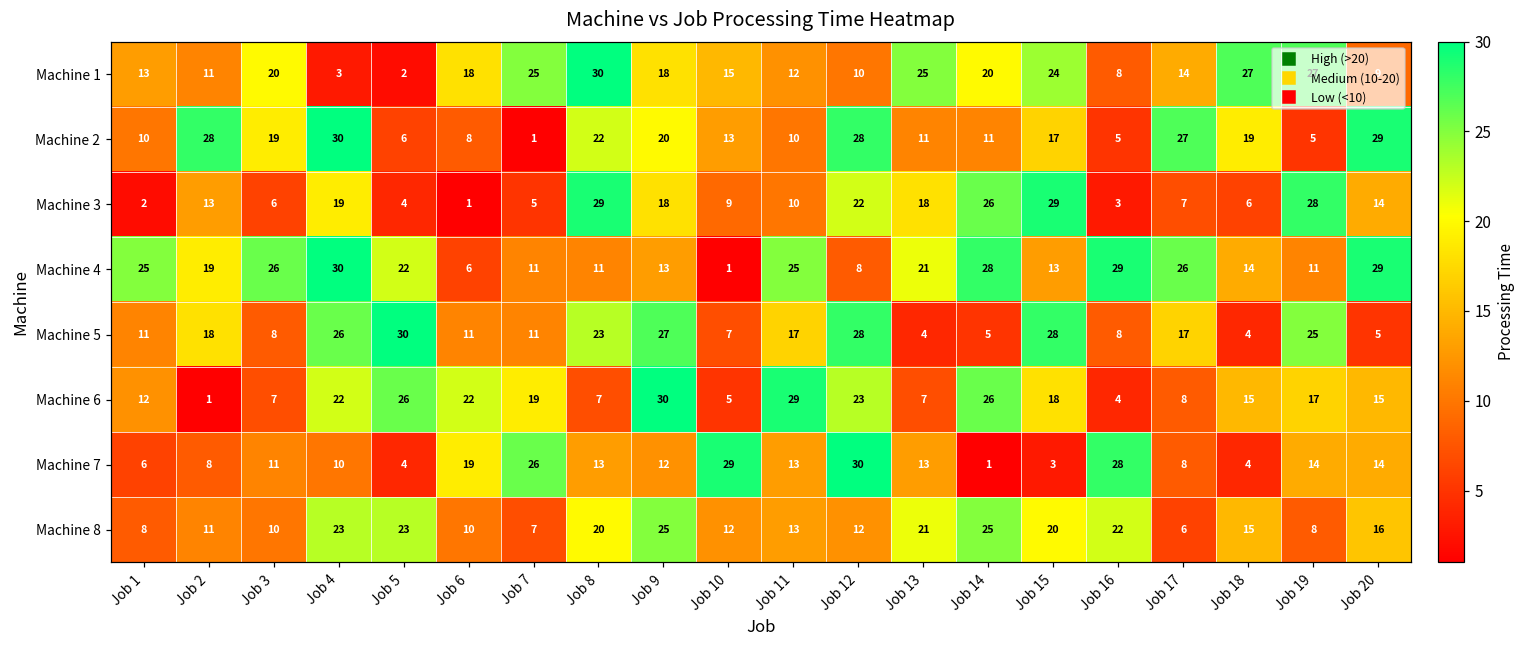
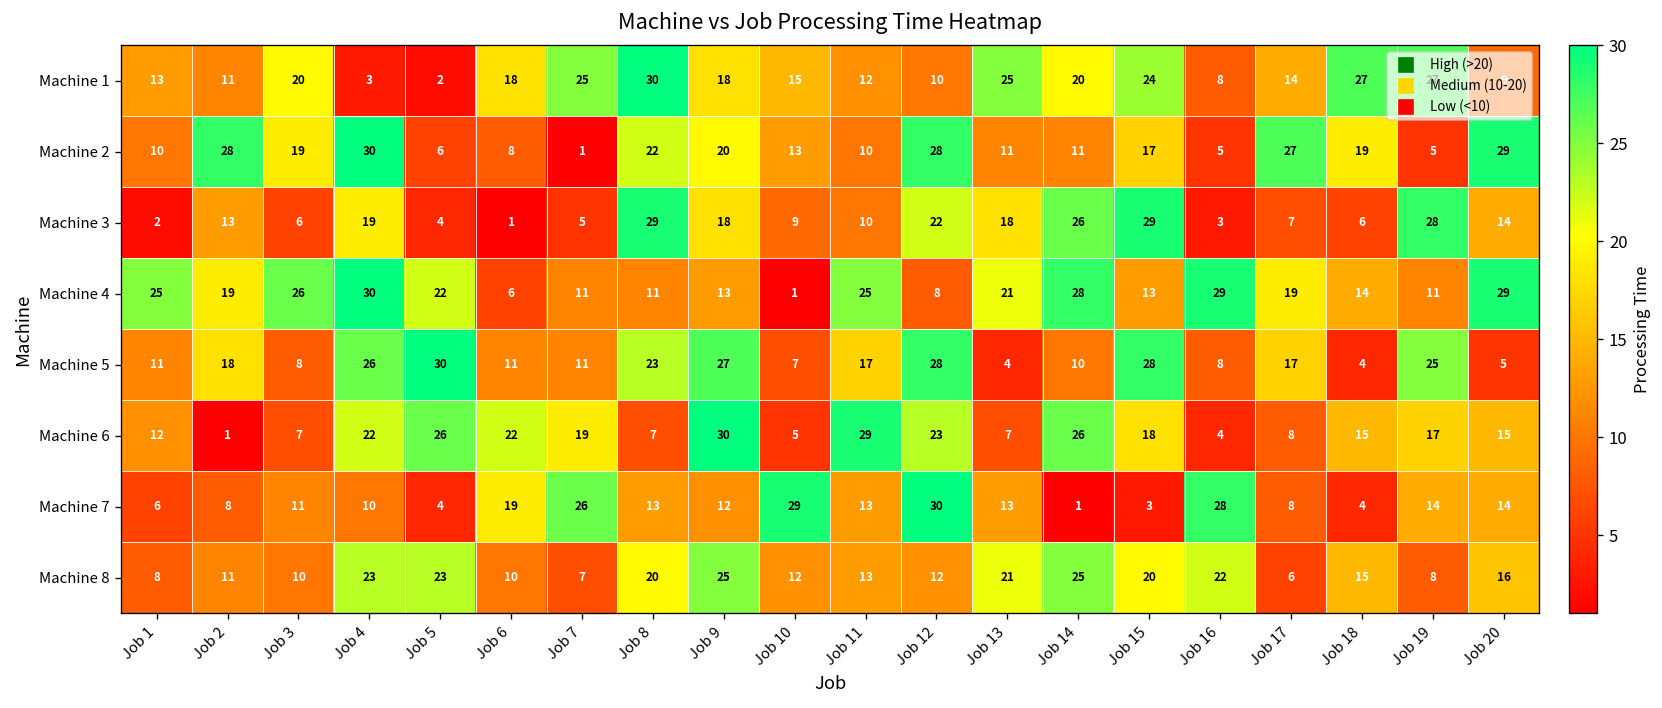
  {
    "Machine 1": {
      "Job 1": 13,
      "Job 2": 11,
      "Job 3": 20,
      "Job 4": 3,
      "Job 5": 2,
      "Job 6": 18,
      "Job 7": 25,
      "Job 8": 30,
      "Job 9": 18,
      "Job 10": 15,
      "Job 11": 12,
      "Job 12": 10,
      "Job 13": 25,
      "Job 14": 20,
      "Job 15": 24,
      "Job 16": 8,
      "Job 17": 14,
      "Job 18": 27
    },
    "Machine 2": {
      "Job 1": 10,
      "Job 2": 28,
      "Job 3": 19,
      "Job 4": 30,
      "Job 5": 6,
      "Job 6": 8,
      "Job 7": 1,
      "Job 8": 22,
      "Job 9": 20,
      "Job 10": 13,
      "Job 11": 10,
      "Job 12": 28,
      "Job 13": 11,
      "Job 14": 11,
      "Job 15": 17,
      "Job 16": 5,
      "Job 17": 27,
      "Job 18": 19,
      "Job 19": 5,
      "Job 20": 29
    },
    "Machine 3": {
      "Job 1": 2,
      "Job 2": 13,
      "Job 3": 6,
      "Job 4": 19,
      "Job 5": 4,
      "Job 6": 1,
      "Job 7": 5,
      "Job 8": 29,
      "Job 9": 18,
      "Job 10": 9,
      "Job 11": 10,
      "Job 12": 22,
      "Job 13": 18,
      "Job 14": 26,
      "Job 15": 29,
      "Job 16": 3,
      "Job 17": 7,
      "Job 18": 6,
      "Job 19": 28,
      "Job 20": 14
    },
    "Machine 4": {
      "Job 1": 25,
      "Job 2": 19,
      "Job 3": 26,
      "Job 4": 30,
      "Job 5": 22,
      "Job 6": 6,
      "Job 7": 11,
      "Job 8": 11,
      "Job 9": 13,
      "Job 10": 1,
      "Job 11": 25,
      "Job 12": 8,
      "Job 13": 21,
      "Job 14": 28,
      "Job 15": 13,
      "Job 16": 29,
-     "Job 17": 26,
+     "Job 17": 19,
      "Job 18": 14,
      "Job 19": 11,
      "Job 20": 29
    },
    "Machine 5": {
      "Job 1": 11,
      "Job 2": 18,
      "Job 3": 8,
      "Job 4": 26,
      "Job 5": 30,
      "Job 6": 11,
      "Job 7": 11,
      "Job 8": 23,
      "Job 9": 27,
      "Job 10": 7,
      "Job 11": 17,
      "Job 12": 28,
      "Job 13": 4,
-     "Job 14": 5,
+     "Job 14": 10,
      "Job 15": 28,
      "Job 16": 8,
      "Job 17": 17,
      "Job 18": 4,
      "Job 19": 25,
      "Job 20": 5
    },
    "Machine 6": {
      "Job 1": 12,
      "Job 2": 1,
      "Job 3": 7,
      "Job 4": 22,
      "Job 5": 26,
      "Job 6": 22,
      "Job 7": 19,
      "Job 8": 7,
      "Job 9": 30,
      "Job 10": 5,
      "Job 11": 29,
      "Job 12": 23,
      "Job 13": 7,
      "Job 14": 26,
      "Job 15": 18,
      "Job 16": 4,
      "Job 17": 8,
      "Job 18": 15,
      "Job 19": 17,
      "Job 20": 15
    },
    "Machine 7": {
      "Job 1": 6,
      "Job 2": 8,
      "Job 3": 11,
      "Job 4": 10,
      "Job 5": 4,
      "Job 6": 19,
      "Job 7": 26,
      "Job 8": 13,
      "Job 9": 12,
      "Job 10": 29,
      "Job 11": 13,
      "Job 12": 30,
      "Job 13": 13,
      "Job 14": 1,
      "Job 15": 3,
      "Job 16": 28,
      "Job 17": 8,
      "Job 18": 4,
      "Job 19": 14,
      "Job 20": 14
    },
    "Machine 8": {
      "Job 1": 8,
      "Job 2": 11,
      "Job 3": 10,
      "Job 4": 23,
      "Job 5": 23,
      "Job 6": 10,
      "Job 7": 7,
      "Job 8": 20,
      "Job 9": 25,
      "Job 10": 12,
      "Job 11": 13,
      "Job 12": 12,
      "Job 13": 21,
      "Job 14": 25,
      "Job 15": 20,
      "Job 16": 22,
      "Job 17": 6,
      "Job 18": 15,
      "Job 19": 8,
      "Job 20": 16
    }
  }
